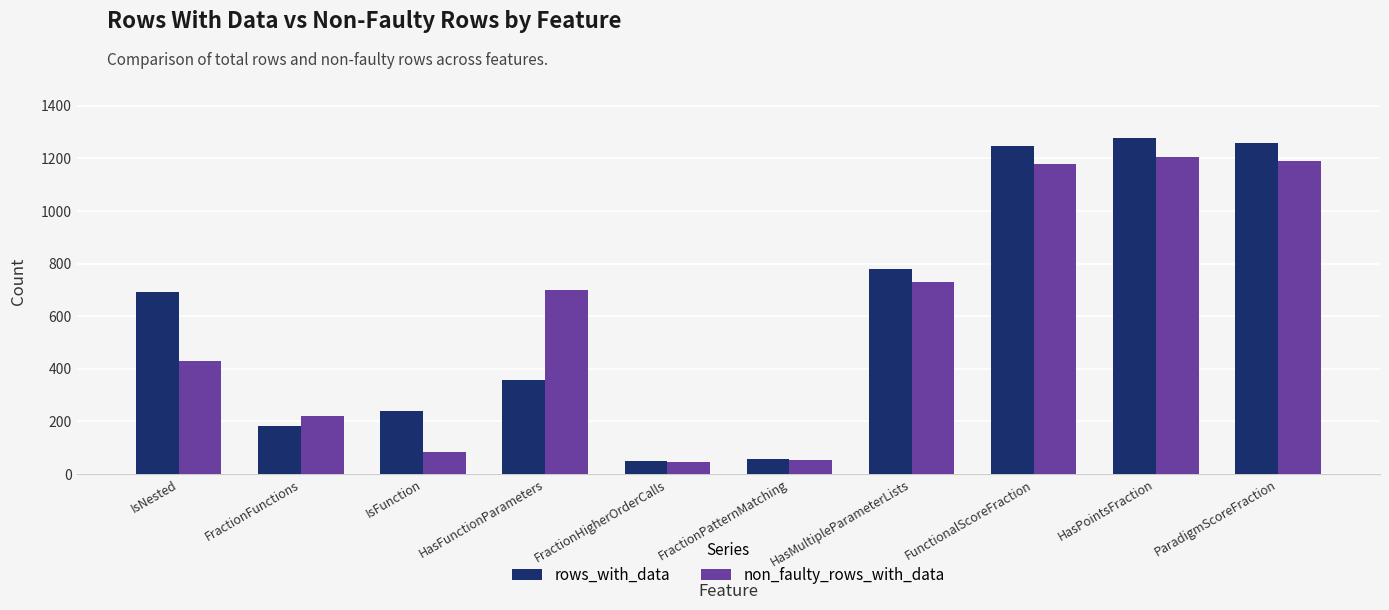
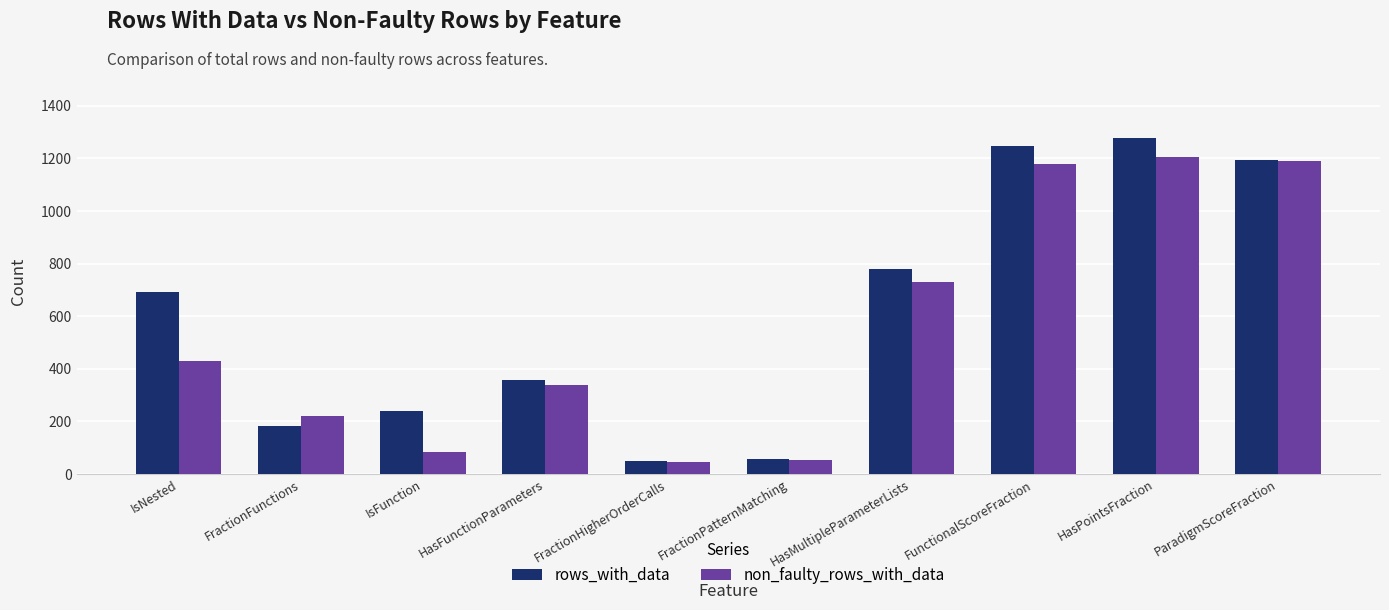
  {
    "rows_with_data": {
      "IsNested": 690,
      "FractionFunctions": 180,
      "IsFunction": 240,
      "HasFunctionParameters": 360,
      "FractionHigherOrderCalls": 50,
      "FractionPatternMatching": 60,
      "HasMultipleParameterLists": 780,
      "FunctionalScoreFraction": 1250,
      "HasPointsFraction": 1280,
-     "ParadigmScoreFraction": 1260
+     "ParadigmScoreFraction": 1190
    },
    "non_faulty_rows_with_data": {
      "IsNested": 430,
      "FractionFunctions": 220,
      "IsFunction": 80,
-     "HasFunctionParameters": 700,
+     "HasFunctionParameters": 340,
      "FractionHigherOrderCalls": 50,
      "FractionPatternMatching": 50,
      "HasMultipleParameterLists": 730,
      "FunctionalScoreFraction": 1180,
      "HasPointsFraction": 1210,
      "ParadigmScoreFraction": 1190
    }
  }
